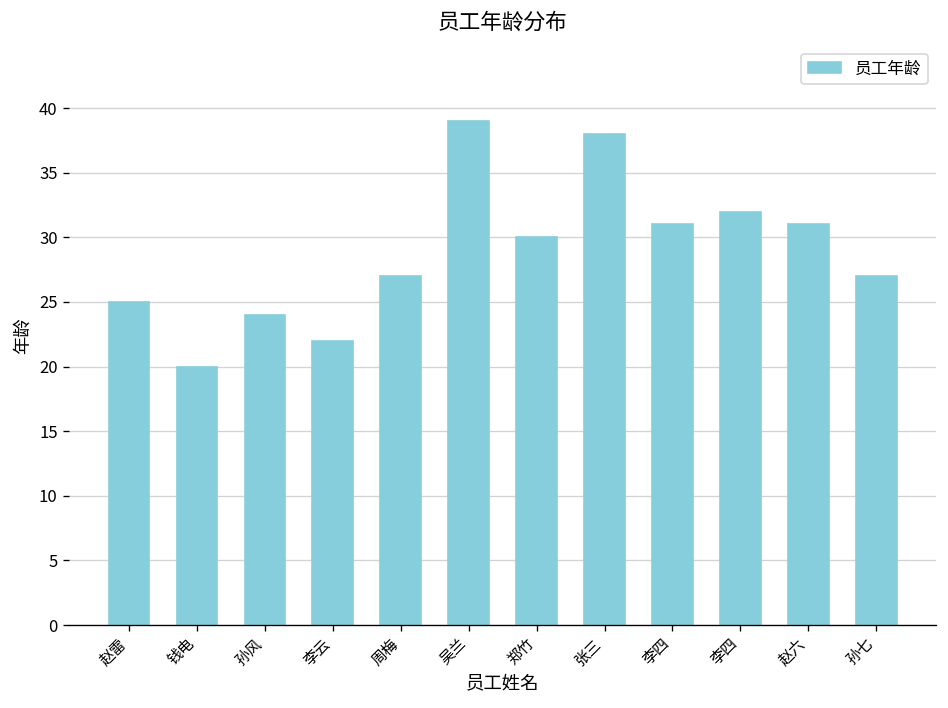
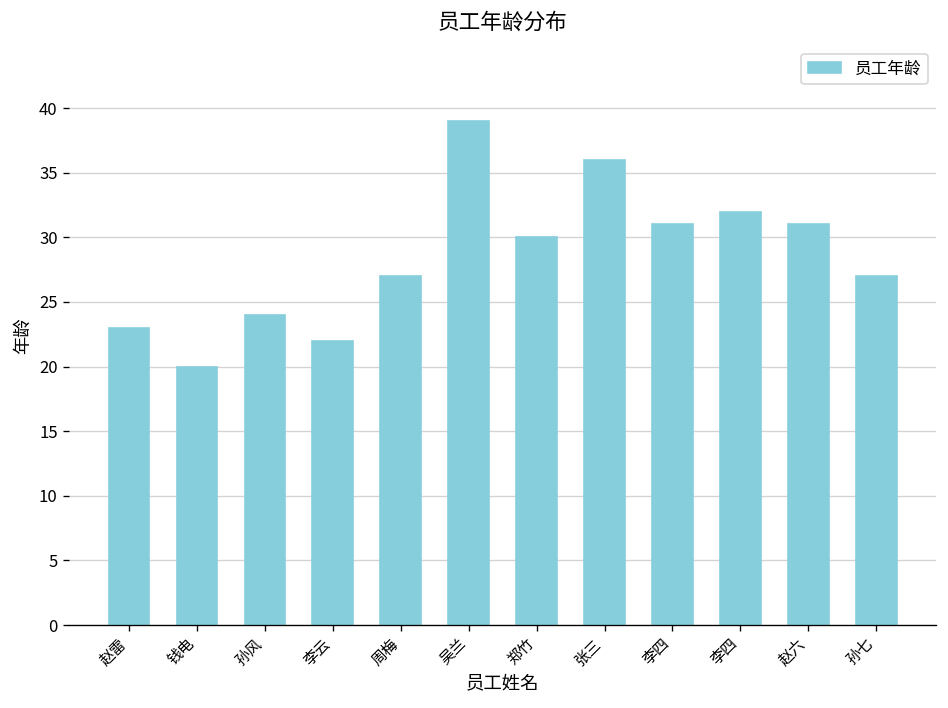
  {
-   "赵雷": 25,
+   "赵雷": 23,
    "钱电": 20,
    "孙风": 24,
    "李云": 22,
    "周梅": 27,
    "吴兰": 39,
    "郑竹": 30,
-   "张三": 38,
+   "张三": 36,
    "赵六": 31,
    "孙七": 27
  }
